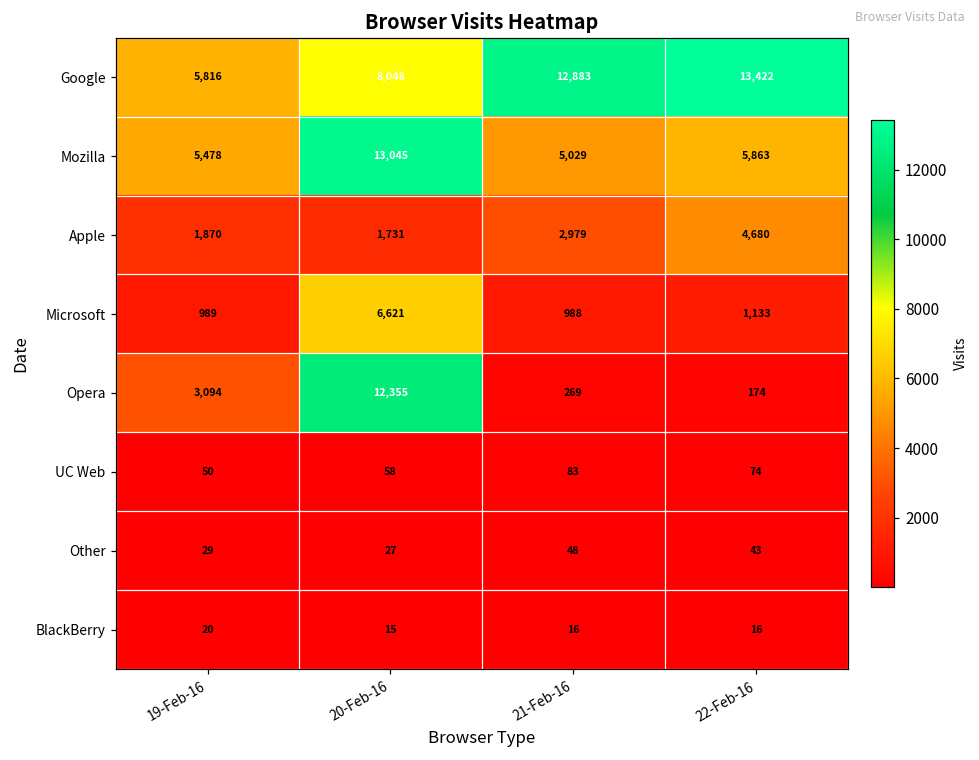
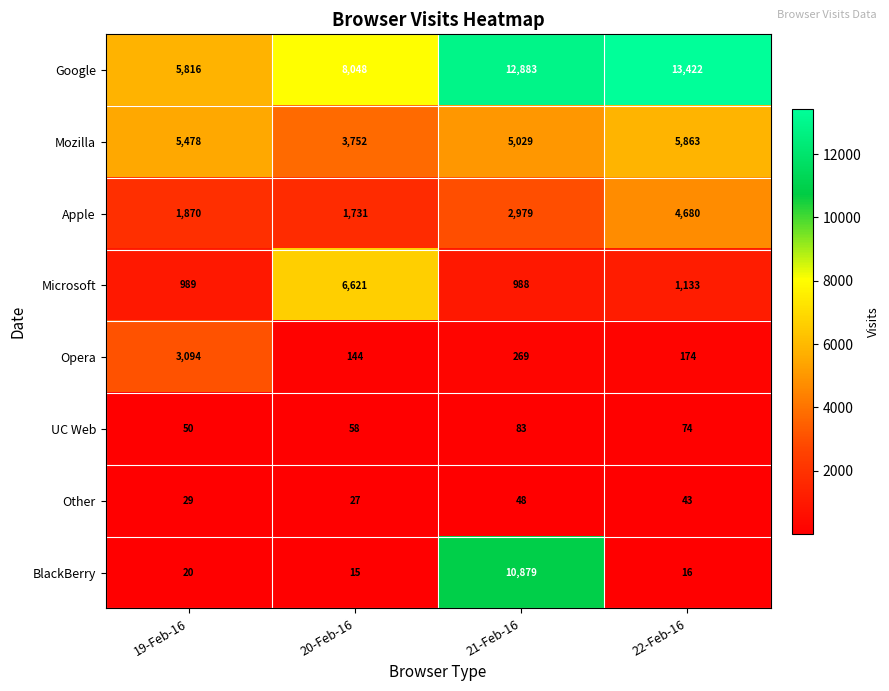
  {
    "Google": {
      "19-Feb-16": "5,816",
      "20-Feb-16": "8,048",
      "21-Feb-16": "12,883",
      "22-Feb-16": "13,422"
    },
    "Mozilla": {
      "19-Feb-16": "5,478",
-     "20-Feb-16": "13,045",
+     "20-Feb-16": "3,752",
      "21-Feb-16": "5,029",
      "22-Feb-16": "5,863"
    },
    "Apple": {
      "19-Feb-16": "1,870",
      "20-Feb-16": "1,731",
      "21-Feb-16": "2,979",
      "22-Feb-16": "4,680"
    },
    "Microsoft": {
      "19-Feb-16": "989",
      "20-Feb-16": "6,621",
      "21-Feb-16": "988",
      "22-Feb-16": "1,133"
    },
    "Opera": {
      "19-Feb-16": "3,094",
-     "20-Feb-16": "12,355",
+     "20-Feb-16": "144",
      "21-Feb-16": "269",
      "22-Feb-16": "174"
    },
    "UC Web": {
      "19-Feb-16": "50",
      "20-Feb-16": "58",
      "21-Feb-16": "83",
      "22-Feb-16": "74"
    },
    "Other": {
      "19-Feb-16": "29",
      "20-Feb-16": "27",
      "21-Feb-16": "48",
      "22-Feb-16": "43"
    },
    "BlackBerry": {
      "19-Feb-16": "20",
      "20-Feb-16": "15",
-     "21-Feb-16": "16",
+     "21-Feb-16": "10,879",
      "22-Feb-16": "16"
    }
  }
